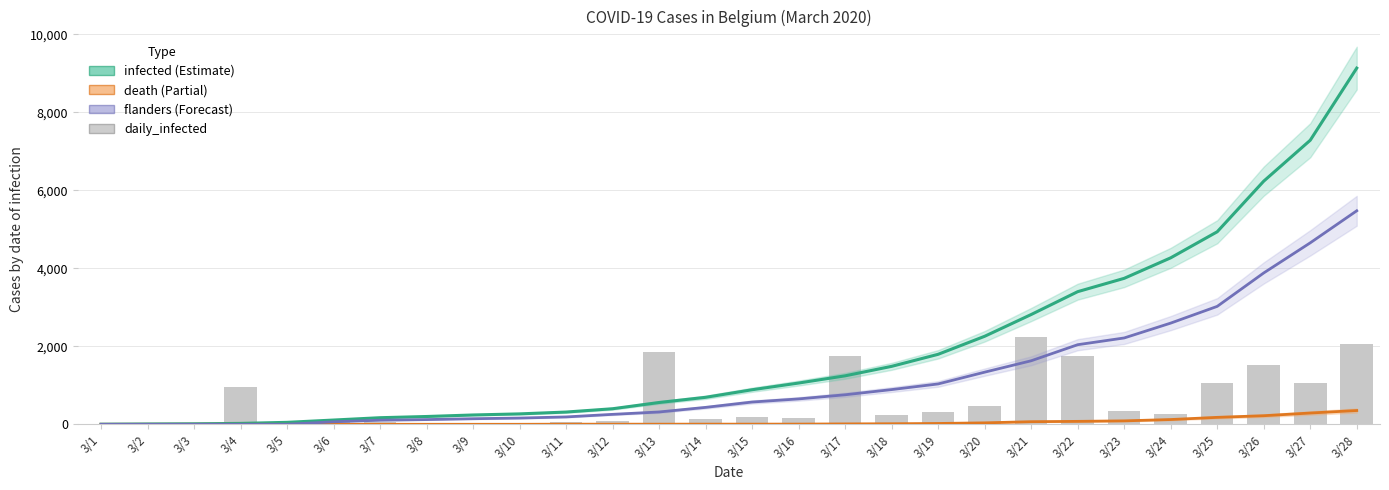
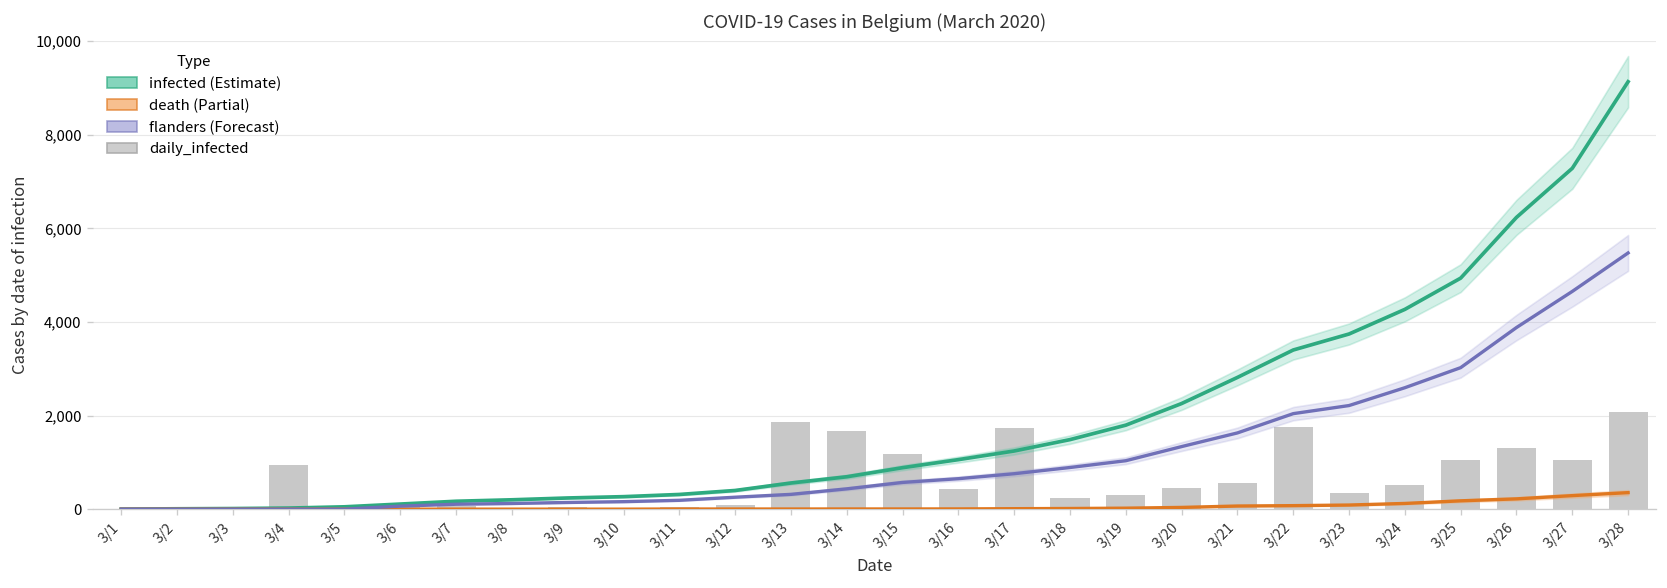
  {
    "daily_infected": {
      "3/4": "900",
      "3/12": "100",
      "3/13": "1,900",
-     "3/14": "100",
-     "3/15": "200",
-     "3/16": "200",
+     "3/14": "1,700",
+     "3/15": "1,200",
+     "3/16": "400",
      "3/17": "1,700",
      "3/18": "200",
      "3/19": "300",
      "3/20": "500",
-     "3/21": "2,200",
+     "3/21": "600",
      "3/22": "1,800",
      "3/23": "300",
-     "3/24": "300",
+     "3/24": "500",
      "3/25": "1,100",
-     "3/26": "1,500",
+     "3/26": "1,300",
      "3/27": "1,000",
      "3/28": "2,100"
    }
  }
